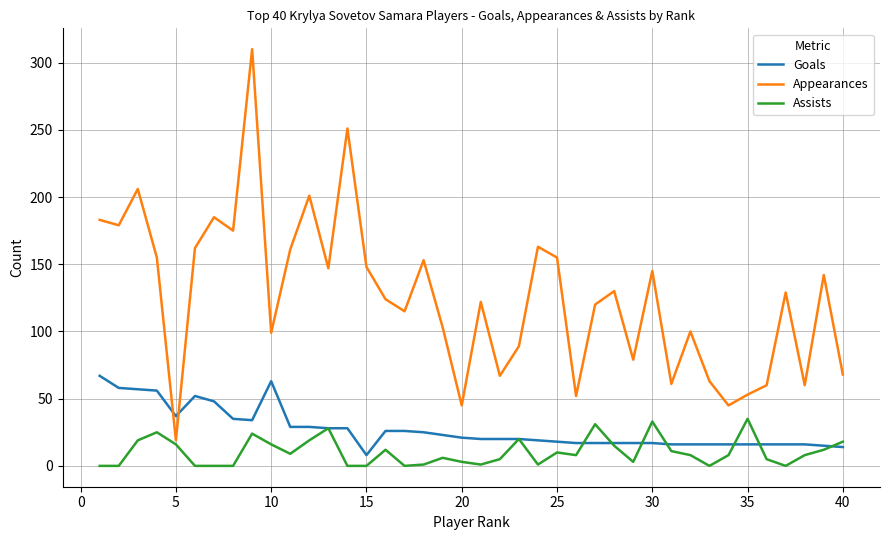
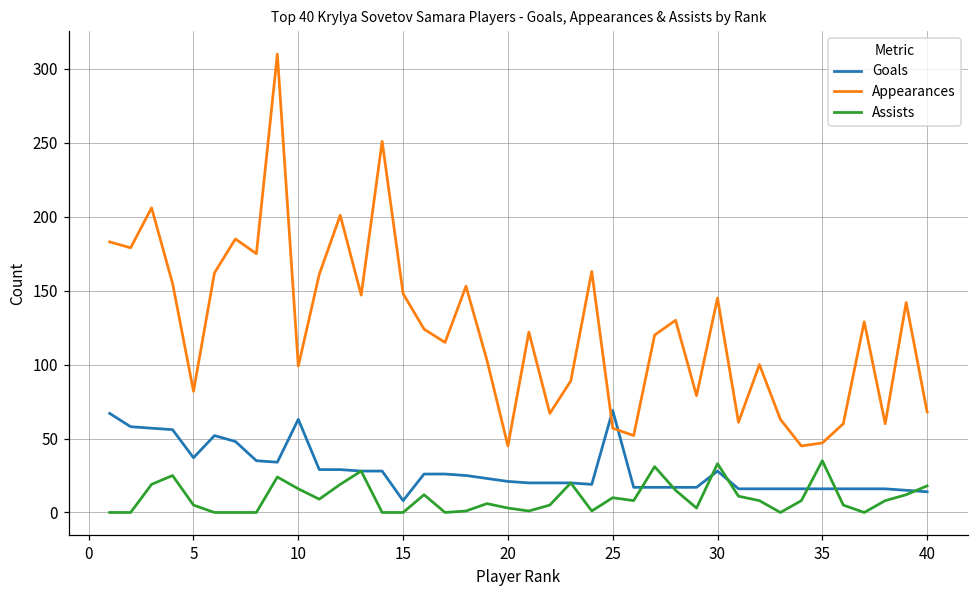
  {
    "Goals": {
      "5": 37,
      "10": 63,
      "15": 8,
      "20": 21,
-     "25": 18,
-     "30": 17,
+     "25": 69,
+     "30": 28,
      "35": 16,
      "40": 14
    },
    "Appearances": {
-     "5": 19,
+     "5": 82,
      "10": 99,
      "15": 148,
      "20": 45,
-     "25": 155,
+     "25": 57,
      "30": 145,
-     "35": 53,
+     "35": 47,
      "40": 68
    },
    "Assists": {
-     "5": 16,
+     "5": 5,
      "10": 16,
      "15": 0,
      "20": 3,
      "25": 10,
      "30": 33,
      "35": 35,
      "40": 18
    }
  }
